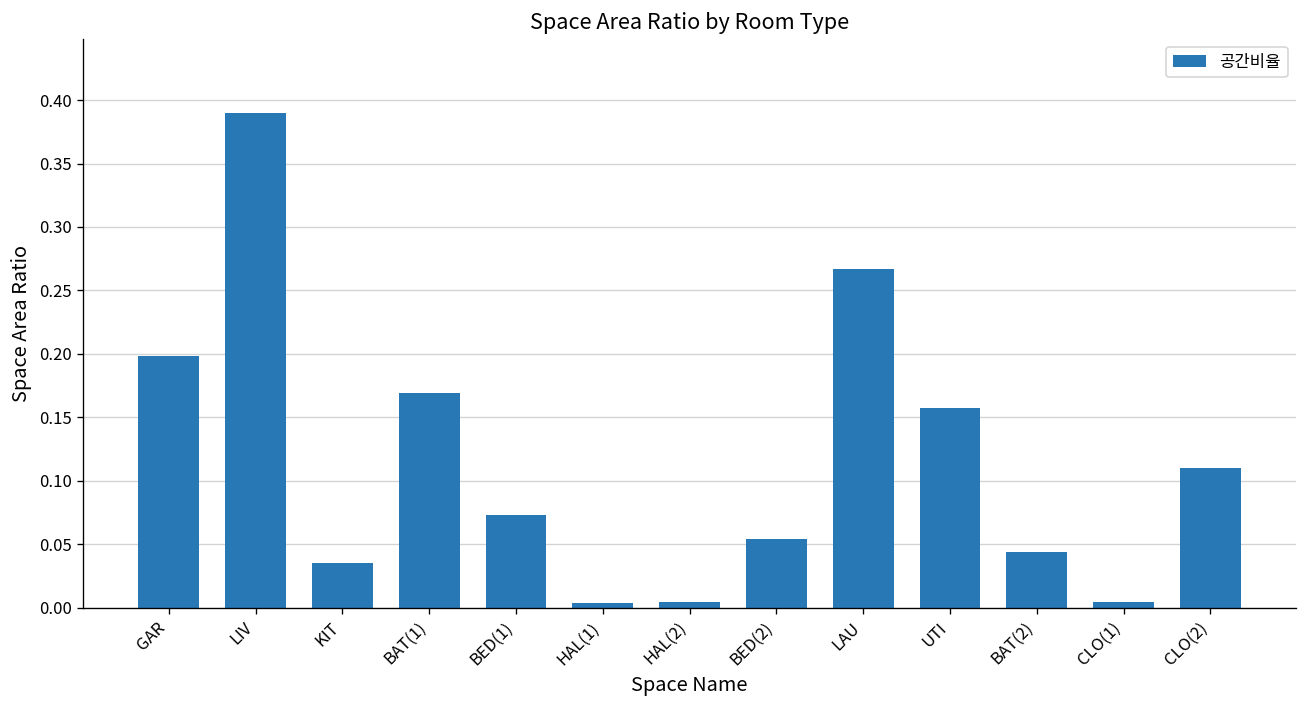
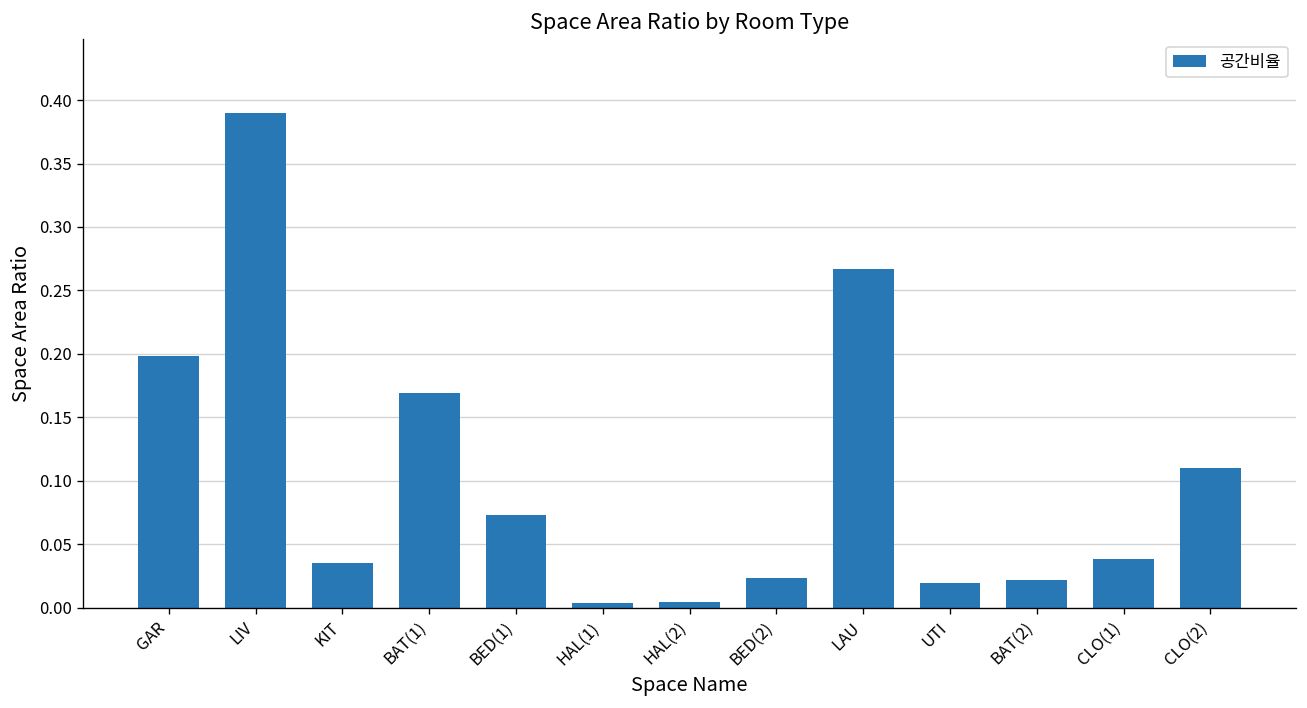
  {
    "GAR": 0.198,
    "LIV": 0.390,
    "KIT": 0.035,
    "BAT(1)": 0.169,
    "BED(1)": 0.073,
    "HAL(1)": 0.004,
    "HAL(2)": 0.004,
-   "BED(2)": 0.054,
+   "BED(2)": 0.023,
    "LAU": 0.267,
-   "UTI": 0.158,
-   "BAT(2)": 0.044,
-   "CLO(1)": 0.005,
+   "UTI": 0.020,
+   "BAT(2)": 0.022,
+   "CLO(1)": 0.039,
    "CLO(2)": 0.110
  }
